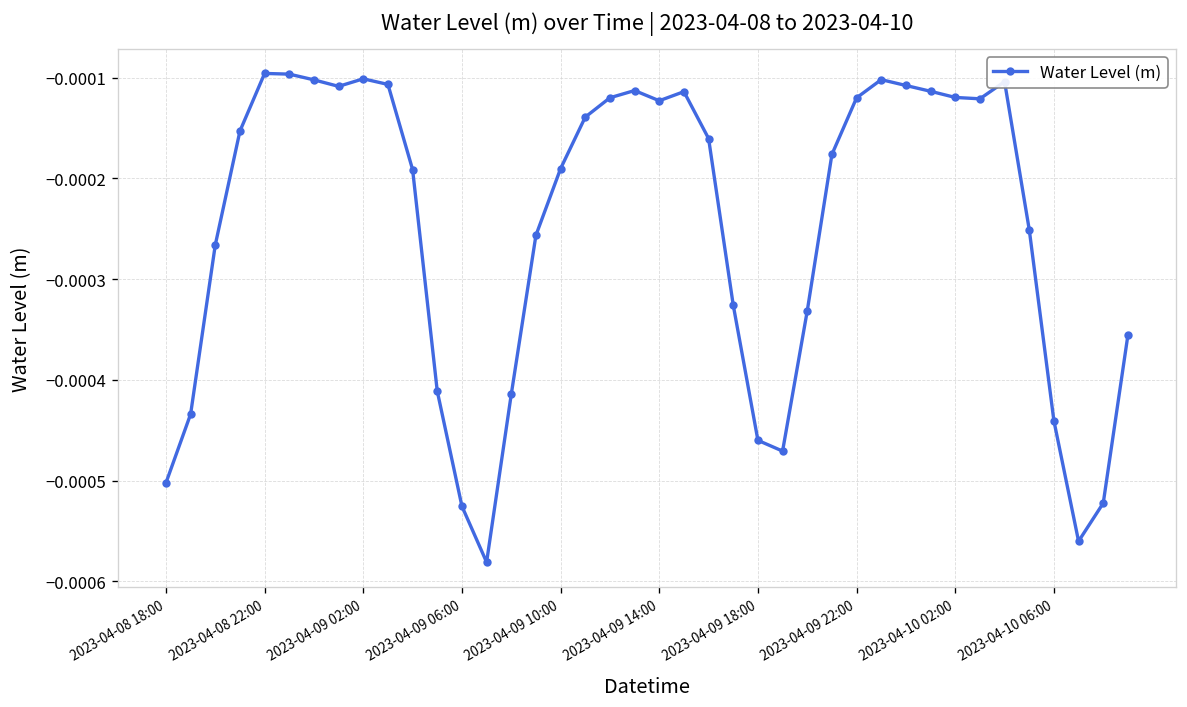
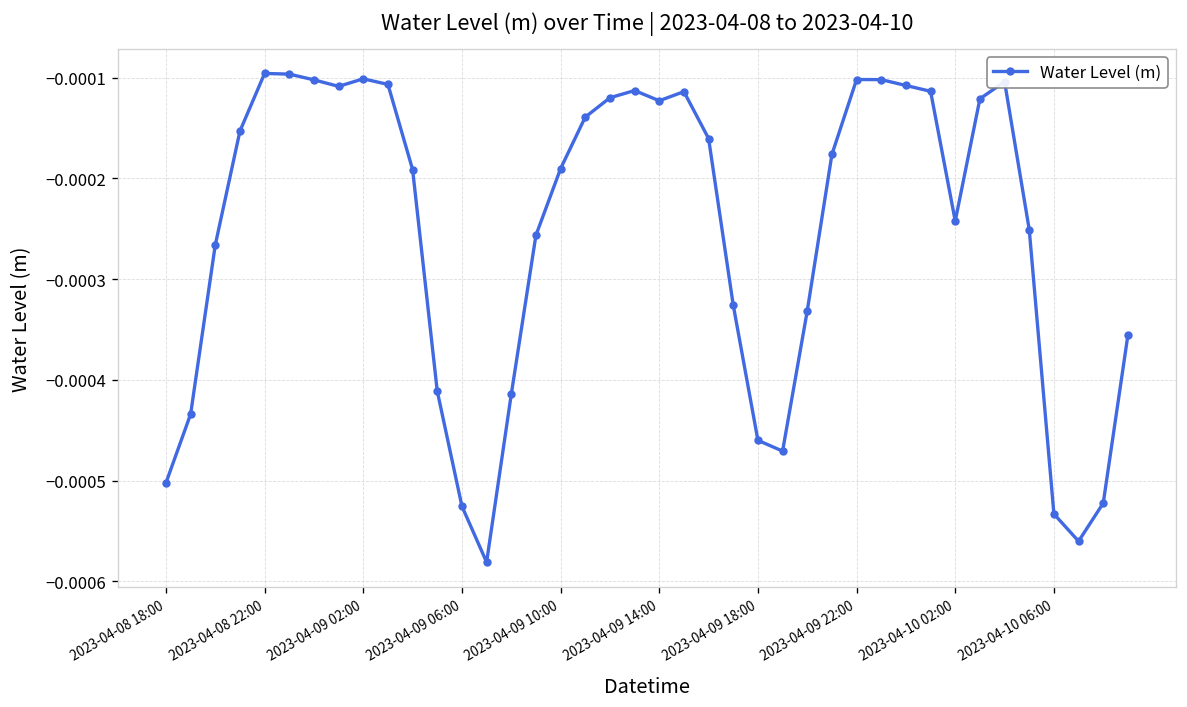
  {
    "2023-04-08 18:00": -0.00050,
    "2023-04-08 22:00": -0.00010,
    "2023-04-09 02:00": -0.00010,
    "2023-04-09 06:00": -0.00053,
    "2023-04-09 10:00": -0.00019,
    "2023-04-09 14:00": -0.00012,
    "2023-04-09 18:00": -0.00046,
-   "2023-04-09 22:00": -0.00012,
-   "2023-04-10 02:00": -0.00012,
-   "2023-04-10 06:00": -0.00044
+   "2023-04-09 22:00": -0.00010,
+   "2023-04-10 02:00": -0.00024,
+   "2023-04-10 06:00": -0.00053
  }
